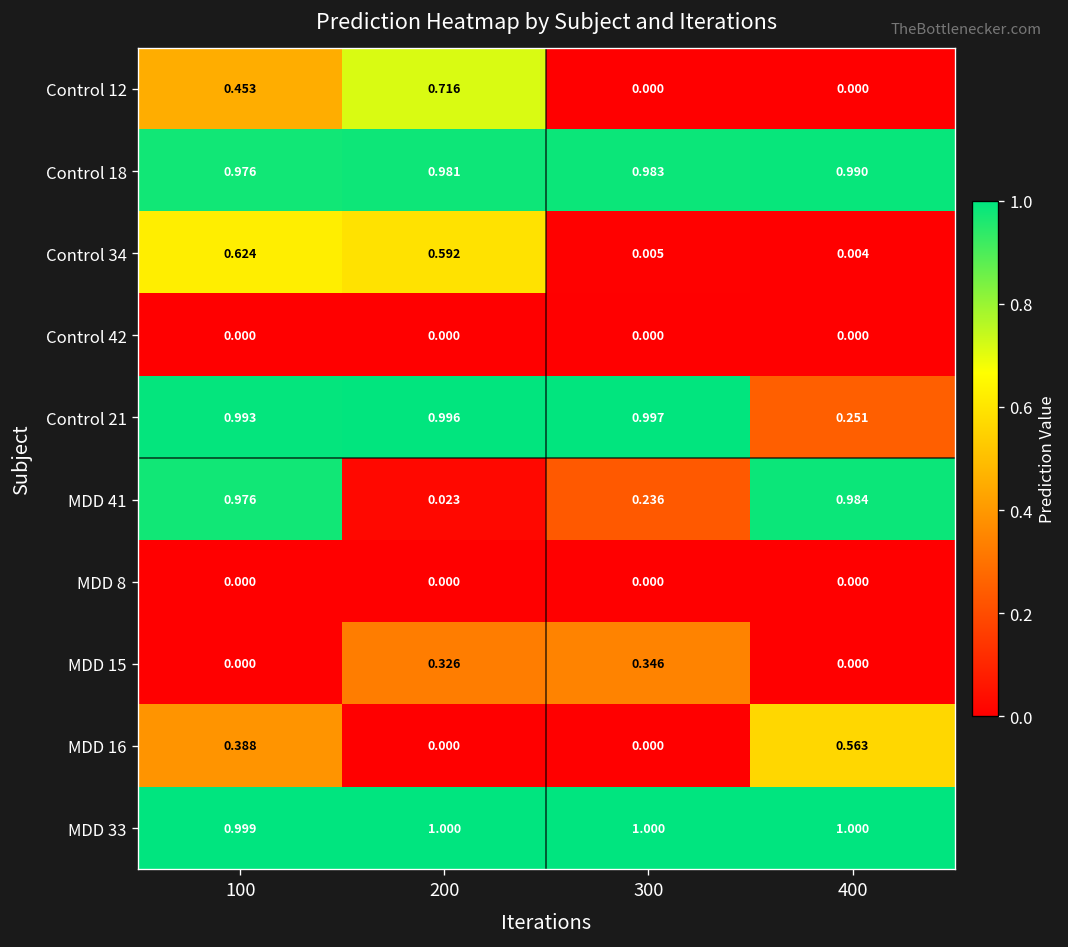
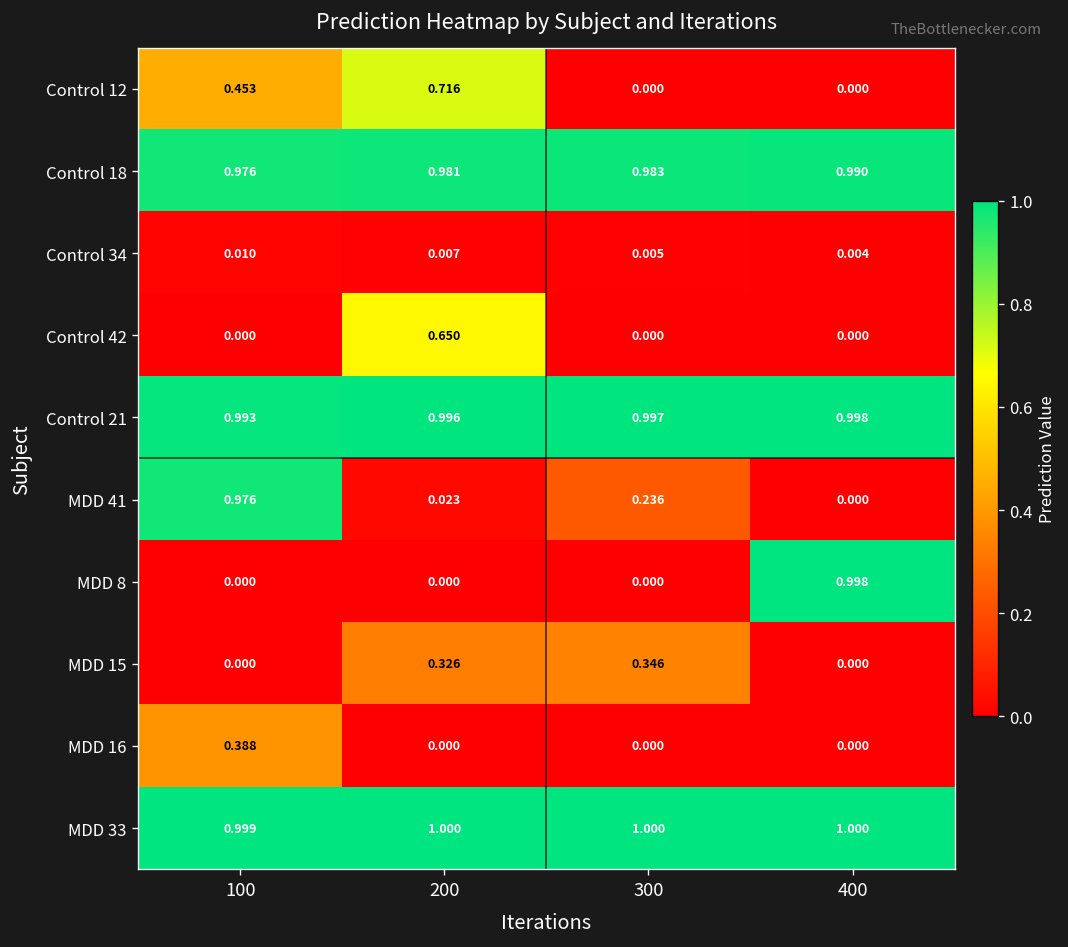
  {
    "Control 12": {
      "100": 0.453,
      "200": 0.716,
      "300": 0.000,
      "400": 0.000
    },
    "Control 18": {
      "100": 0.976,
      "200": 0.981,
      "300": 0.983,
      "400": 0.990
    },
    "Control 34": {
-     "100": 0.624,
-     "200": 0.592,
+     "100": 0.010,
+     "200": 0.007,
      "300": 0.005,
      "400": 0.004
    },
    "Control 42": {
      "100": 0.000,
-     "200": 0.000,
+     "200": 0.650,
      "300": 0.000,
      "400": 0.000
    },
    "Control 21": {
      "100": 0.993,
      "200": 0.996,
      "300": 0.997,
-     "400": 0.251
+     "400": 0.998
    },
    "MDD 41": {
      "100": 0.976,
      "200": 0.023,
      "300": 0.236,
-     "400": 0.984
+     "400": 0.000
    },
    "MDD 8": {
      "100": 0.000,
      "200": 0.000,
      "300": 0.000,
-     "400": 0.000
+     "400": 0.998
    },
    "MDD 15": {
      "100": 0.000,
      "200": 0.326,
      "300": 0.346,
      "400": 0.000
    },
    "MDD 16": {
      "100": 0.388,
      "200": 0.000,
      "300": 0.000,
-     "400": 0.563
+     "400": 0.000
    },
    "MDD 33": {
      "100": 0.999,
      "200": 1.000,
      "300": 1.000,
      "400": 1.000
    }
  }
